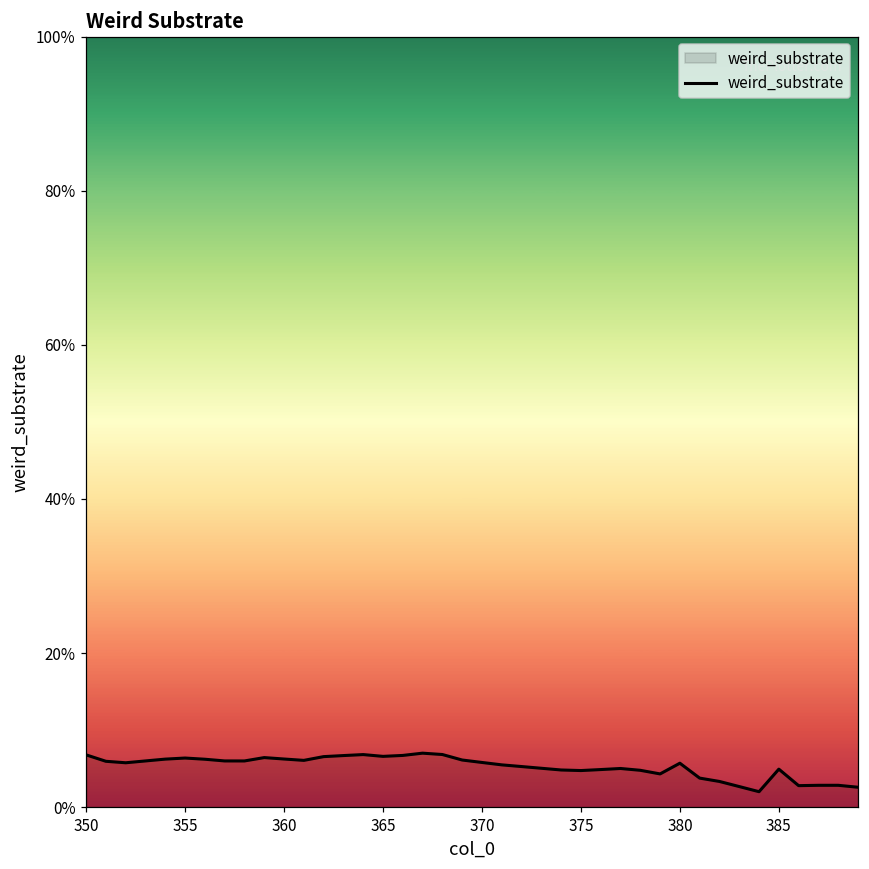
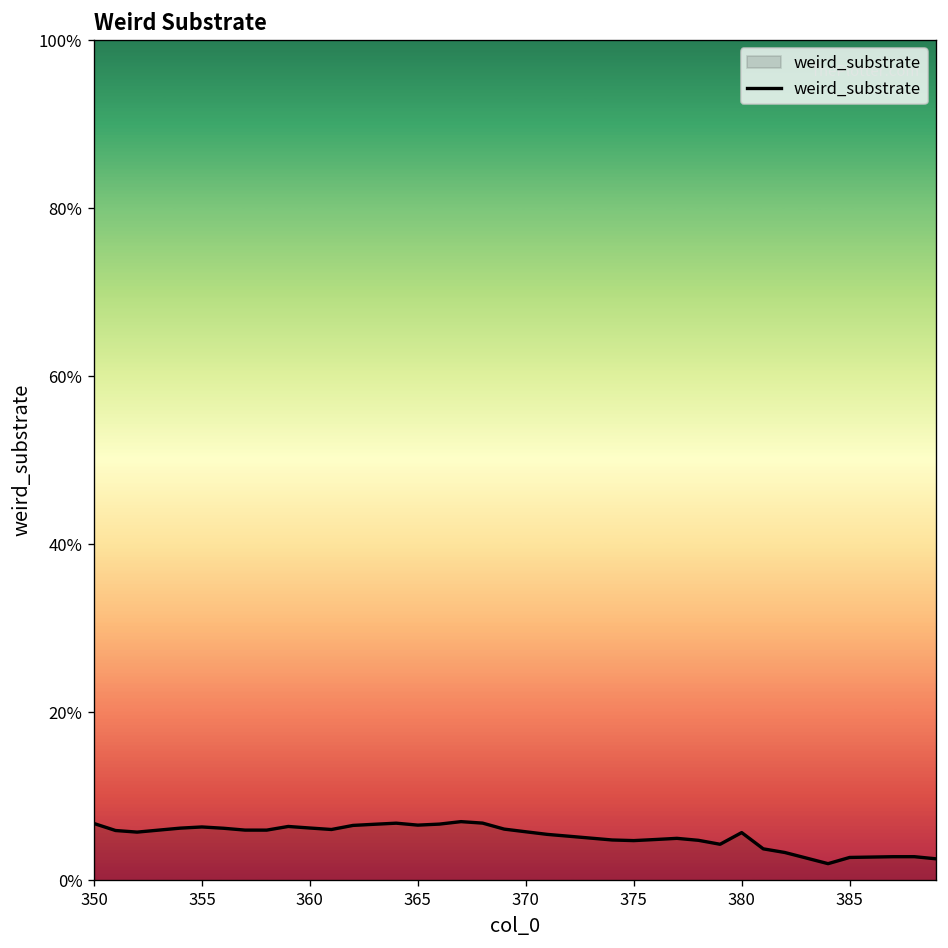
  {
    "350": "7%",
    "355": "6%",
    "360": "6%",
    "365": "7%",
    "370": "6%",
    "375": "5%",
    "380": "6%",
-   "385": "5%"
+   "385": "3%"
  }
